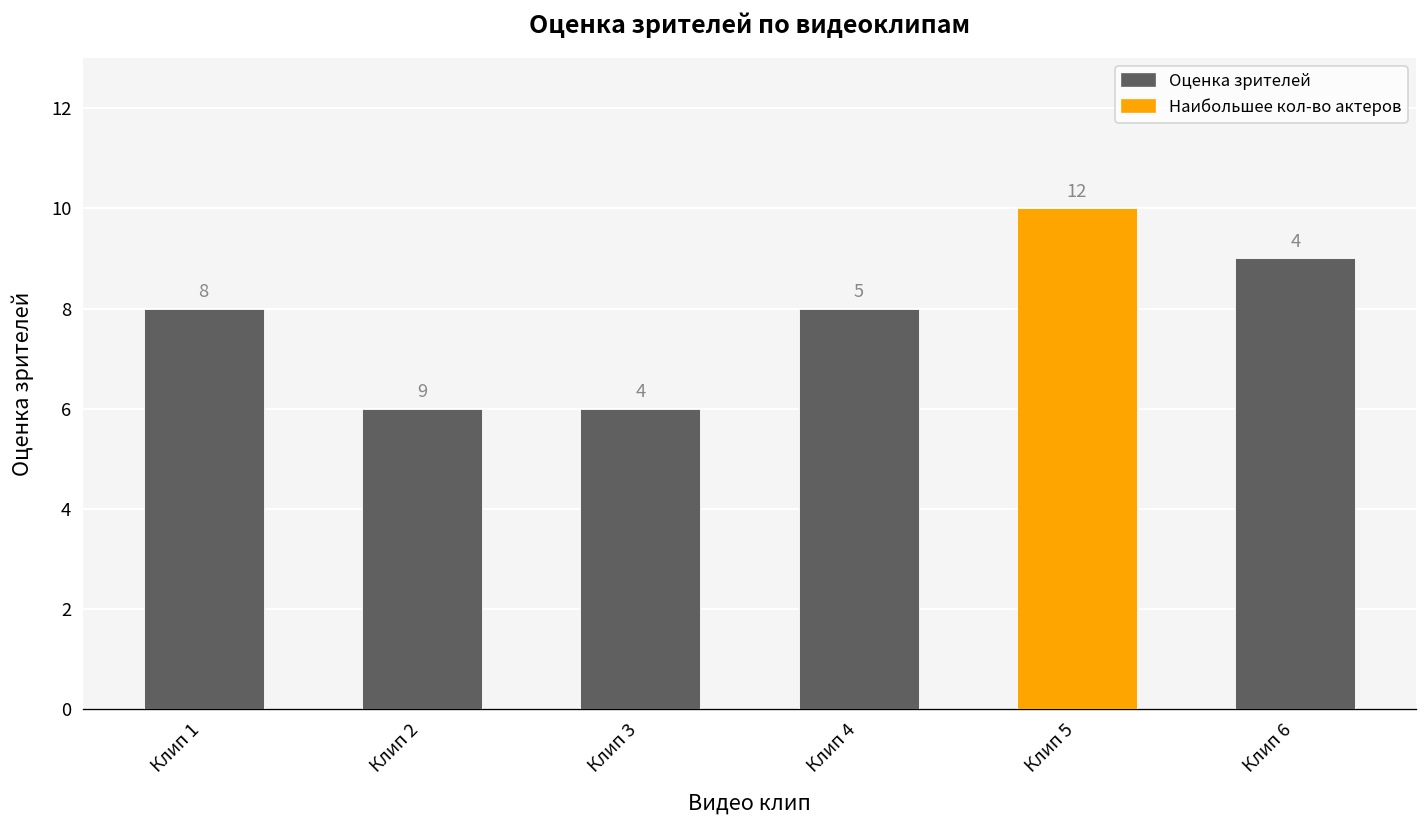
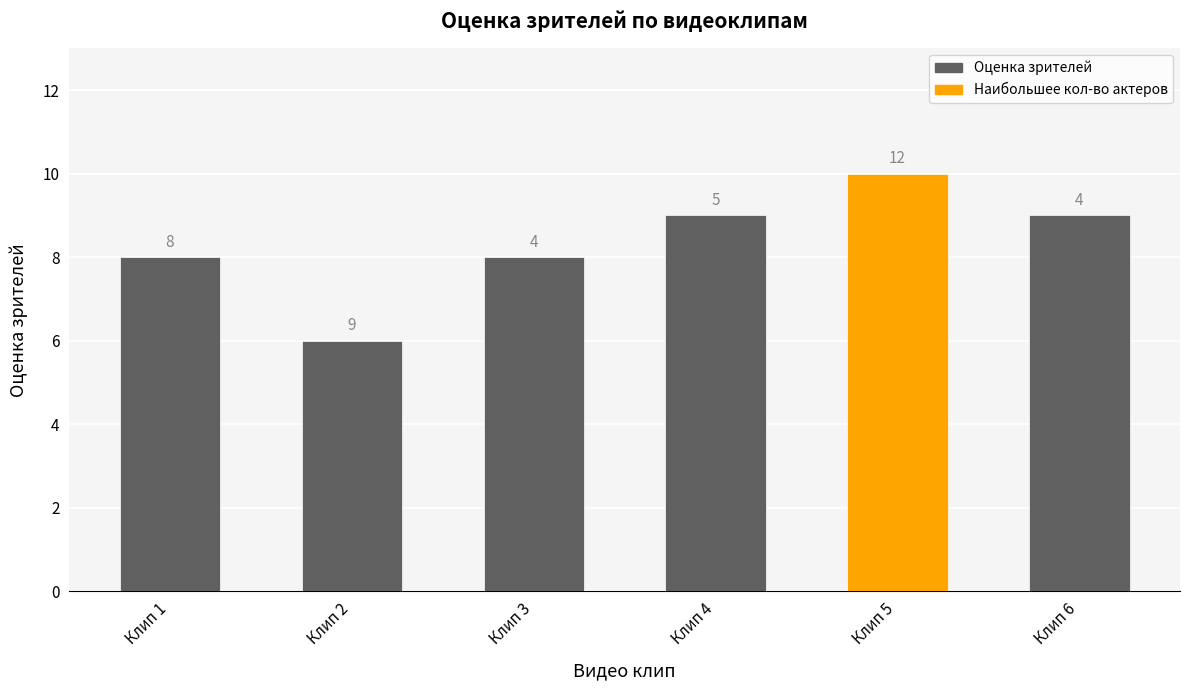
  {
-   "Клип 3": 6,
-   "Клип 4": 8
+   "Клип 3": 8,
+   "Клип 4": 9
  }
